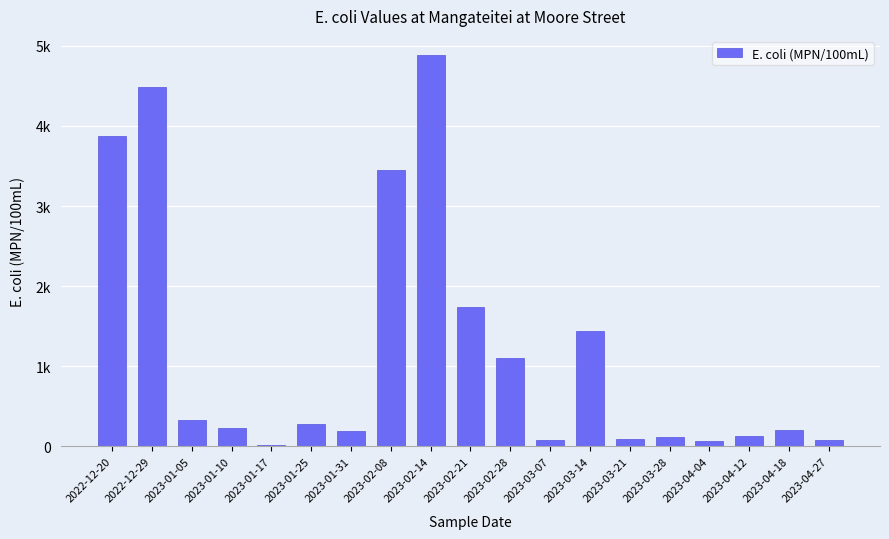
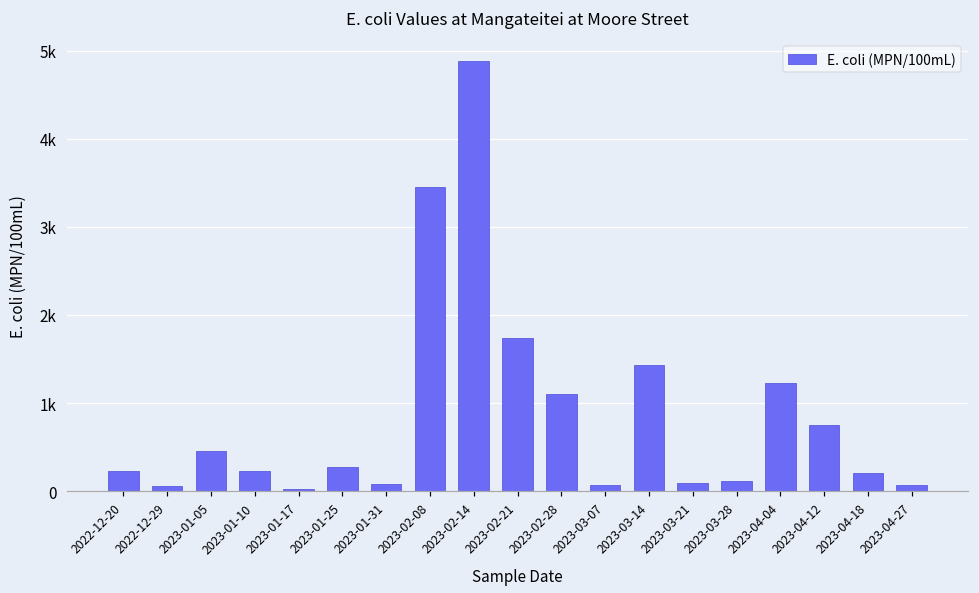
  {
-   "2022-12-20": 3900,
-   "2022-12-29": 4500,
-   "2023-01-05": 300,
+   "2022-12-20": 200,
+   "2022-12-29": 100,
+   "2023-01-05": 500,
    "2023-01-10": 200,
    "2023-01-25": 300,
-   "2023-01-31": 200,
+   "2023-01-31": 100,
    "2023-02-08": 3400,
    "2023-02-14": 4900,
    "2023-02-21": 1700,
    "2023-02-28": 1100,
    "2023-03-07": 100,
    "2023-03-14": 1400,
    "2023-03-21": 100,
    "2023-03-28": 100,
-   "2023-04-04": 100,
-   "2023-04-12": 100,
+   "2023-04-04": 1200,
+   "2023-04-12": 700,
    "2023-04-18": 200,
    "2023-04-27": 100
  }
